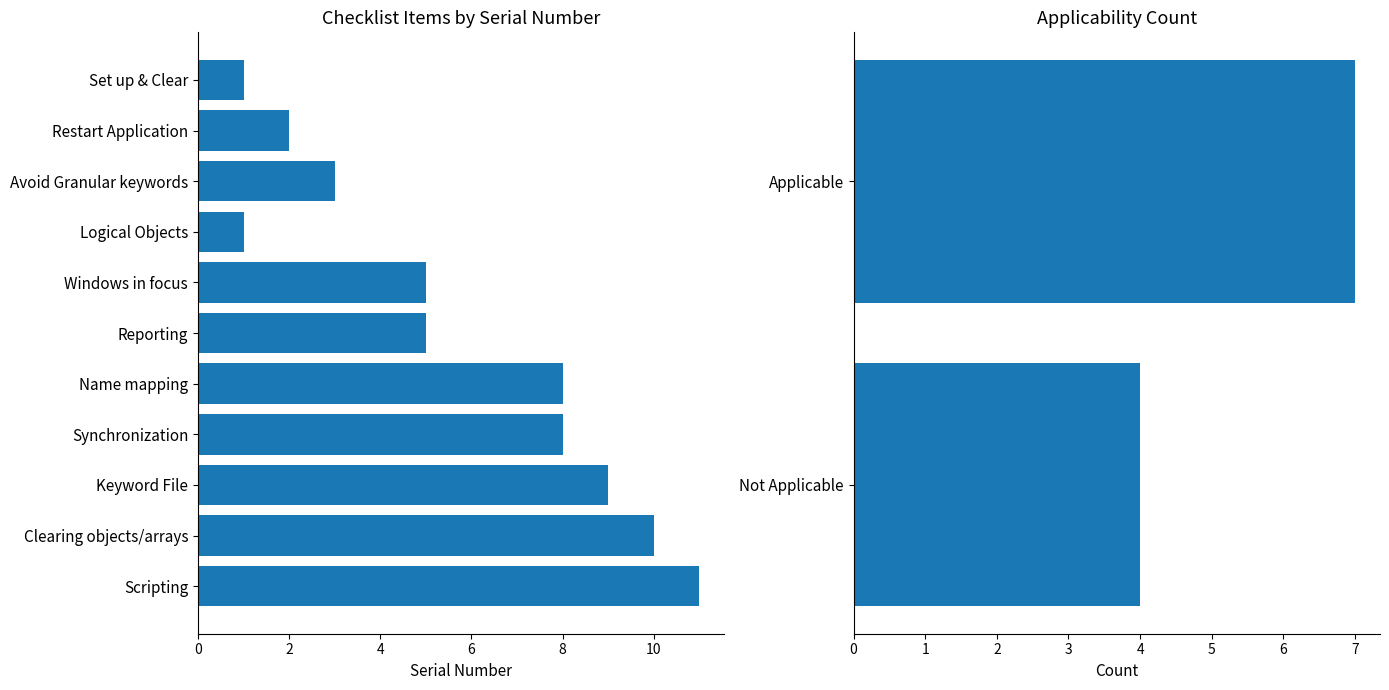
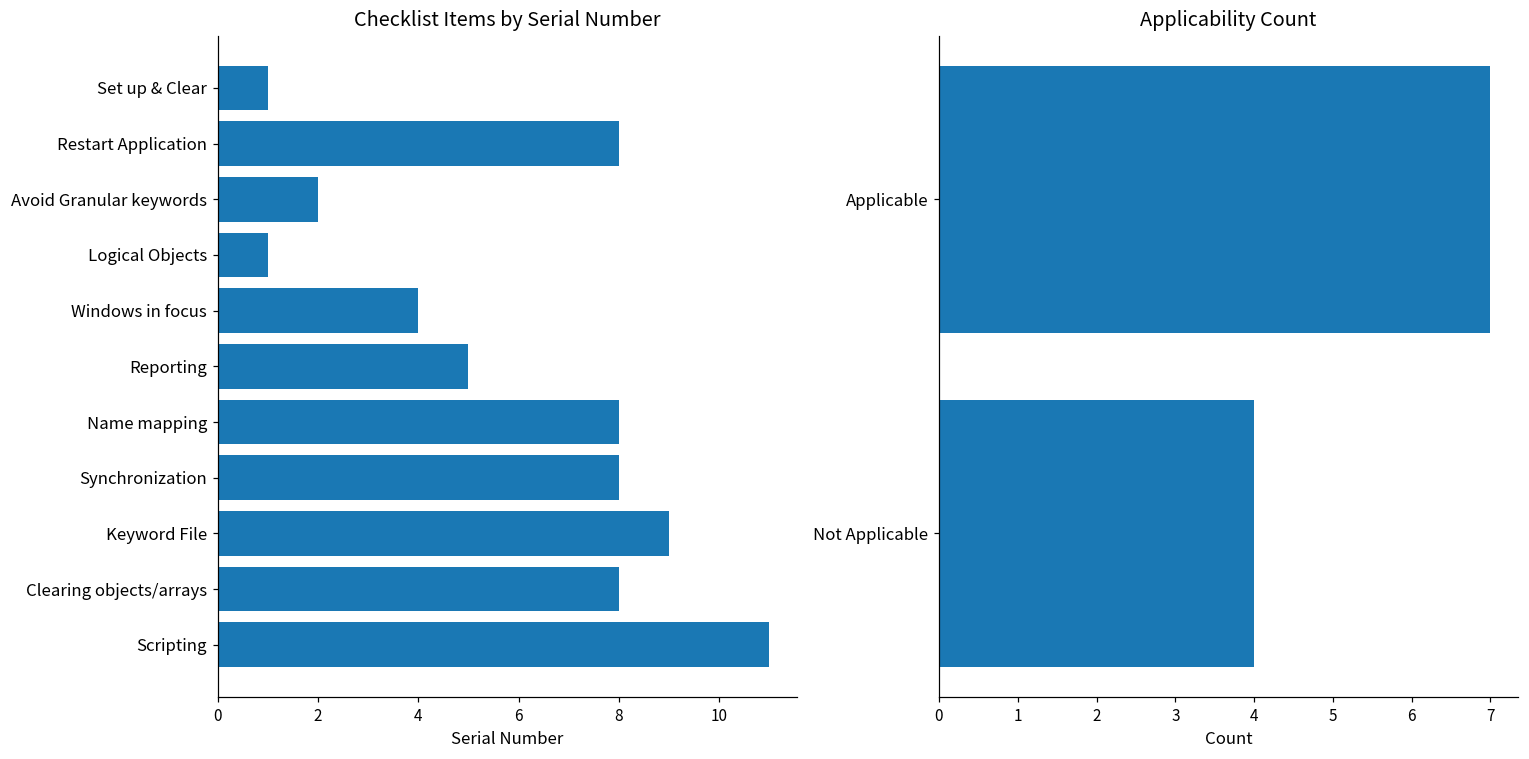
  {
    "Checklist Items by Serial Number": {
      "Set up & Clear": 1,
-     "Restart Application": 2,
-     "Avoid Granular keywords": 3,
+     "Restart Application": 8,
+     "Avoid Granular keywords": 2,
      "Logical Objects": 1,
-     "Windows in focus": 5,
+     "Windows in focus": 4,
      "Reporting": 5,
      "Name mapping": 8,
      "Synchronization": 8,
      "Keyword File": 9,
-     "Clearing objects/arrays": 10,
+     "Clearing objects/arrays": 8,
      "Scripting": 11
    },
    "Applicability Count": {
      "Applicable": 7.0,
      "Not Applicable": 4.0
    }
  }
